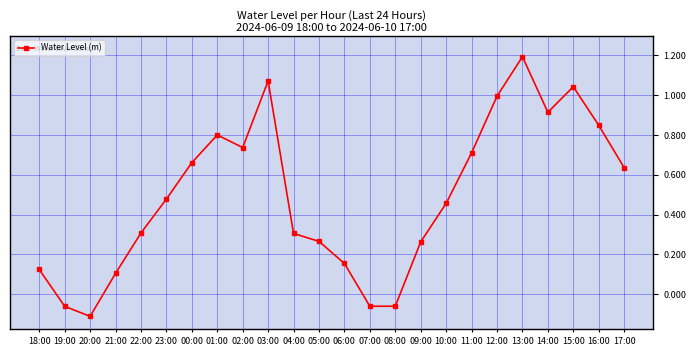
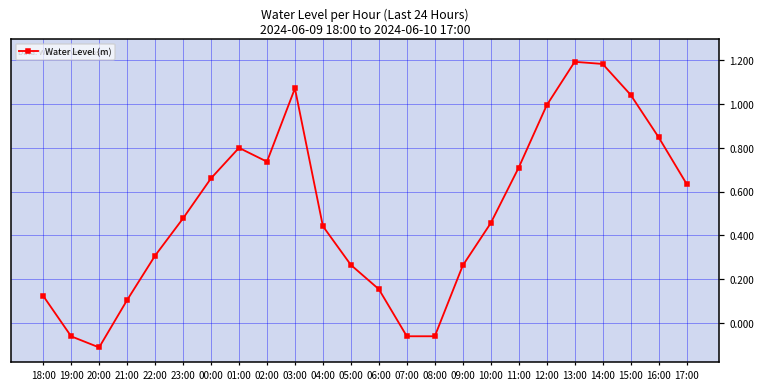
  {
    "18:00": 0.12,
    "19:00": -0.06,
    "20:00": -0.11,
    "21:00": 0.10,
    "22:00": 0.31,
    "23:00": 0.48,
    "00:00": 0.66,
    "01:00": 0.80,
    "02:00": 0.74,
    "03:00": 1.07,
-   "04:00": 0.31,
+   "04:00": 0.44,
    "05:00": 0.27,
    "06:00": 0.15,
    "07:00": -0.06,
    "08:00": -0.06,
    "09:00": 0.26,
    "10:00": 0.46,
    "11:00": 0.71,
    "12:00": 0.99,
    "13:00": 1.19,
-   "14:00": 0.91,
+   "14:00": 1.18,
    "15:00": 1.04,
    "16:00": 0.85,
    "17:00": 0.64
  }
